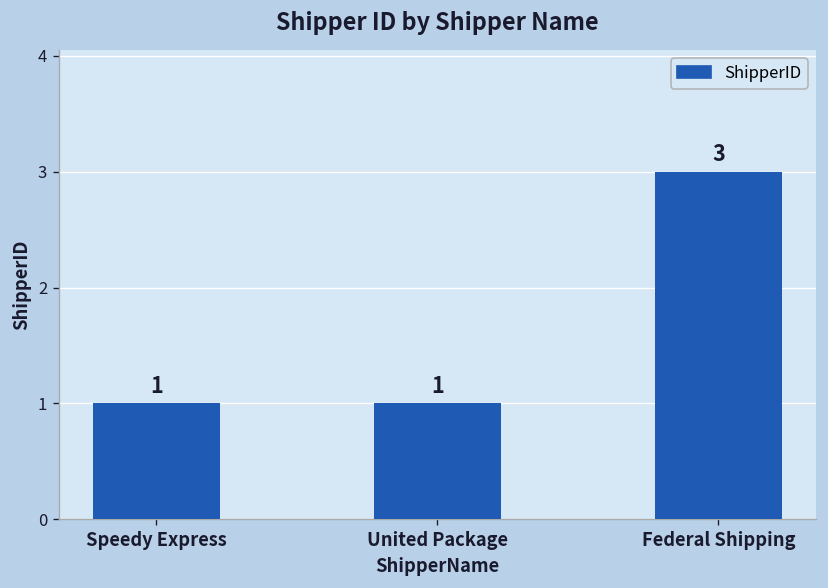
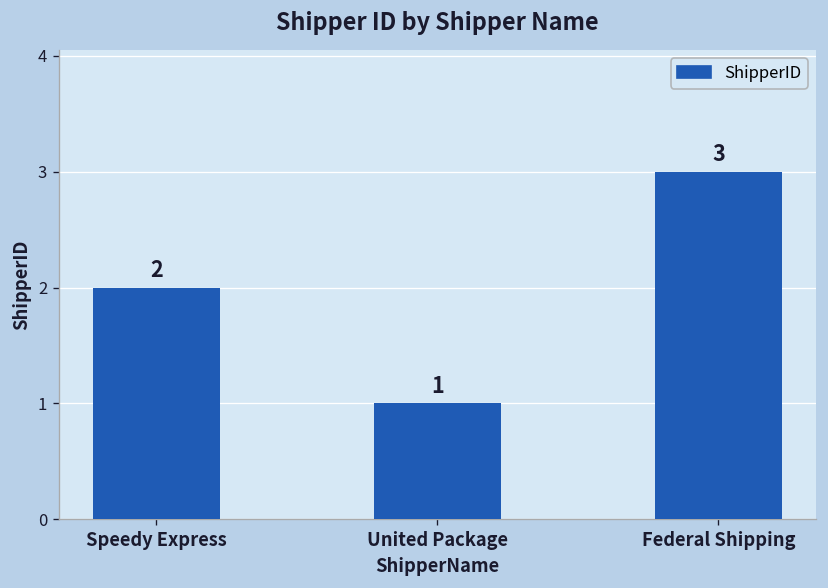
  {
-   "Speedy Express": 1,
+   "Speedy Express": 2,
    "United Package": 1,
    "Federal Shipping": 3
  }
